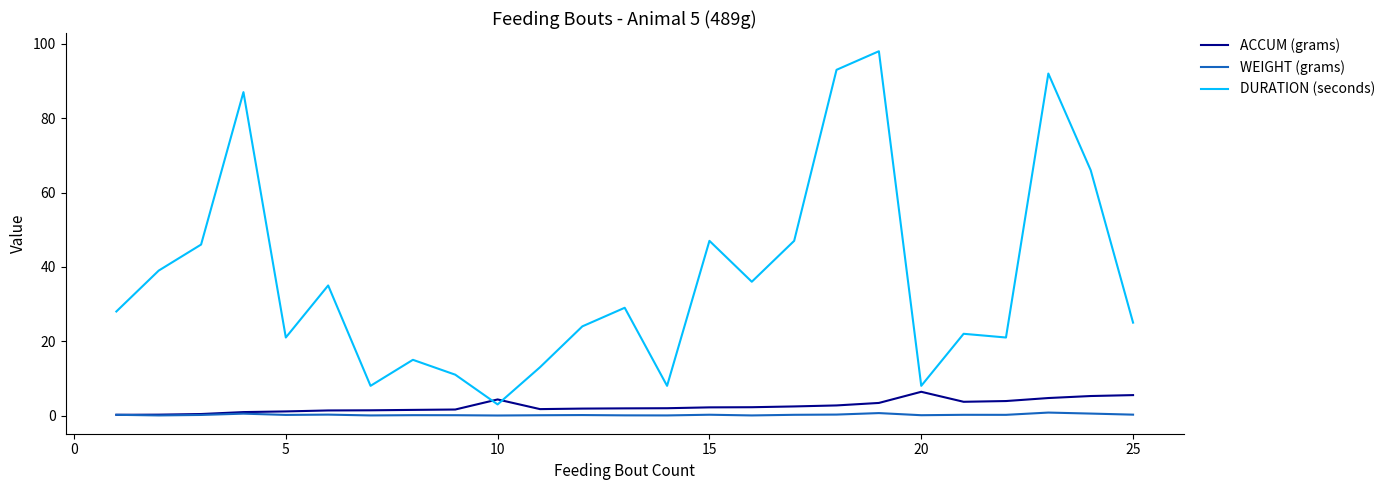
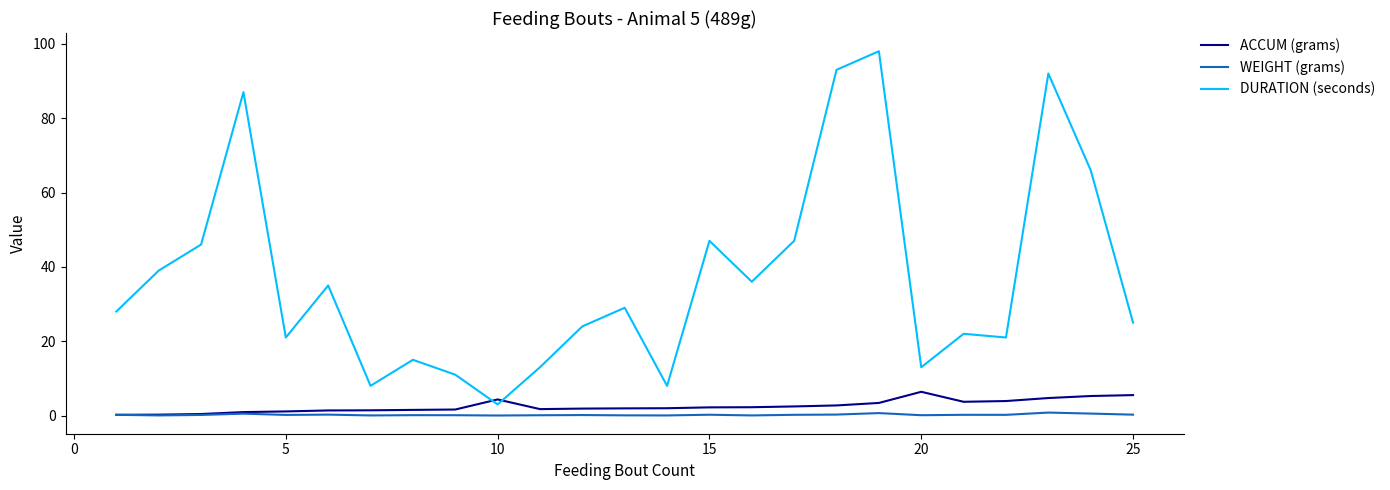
  {
    "ACCUM (grams)": {
      "5": 1,
      "10": 4,
      "15": 2,
      "20": 6,
      "25": 6
    },
    "WEIGHT (grams)": {
      "5": 0,
      "10": 0,
      "15": 0,
      "20": 0,
      "25": 0
    },
    "DURATION (seconds)": {
      "5": 21,
      "10": 3,
      "15": 47,
-     "20": 8,
+     "20": 13,
      "25": 25
    }
  }
